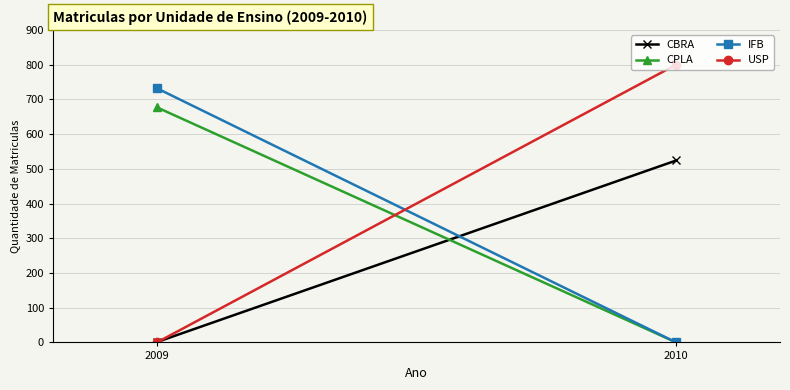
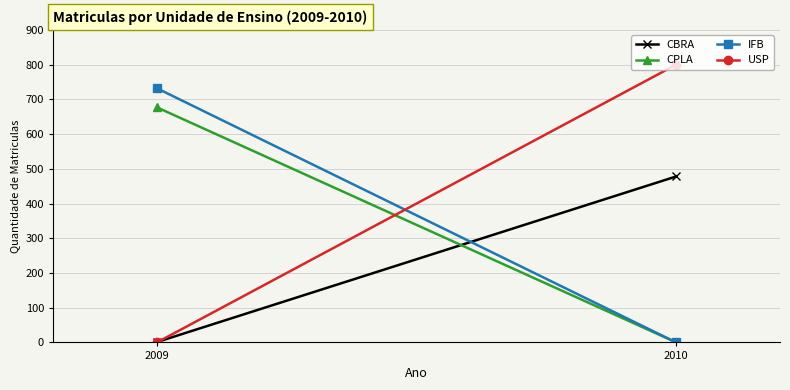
  {
    "CBRA": {
-     "2010": 520
+     "2010": 480
    },
    "CPLA": {
      "2009": 680
    },
    "IFB": {
      "2009": 730
    }
  }
